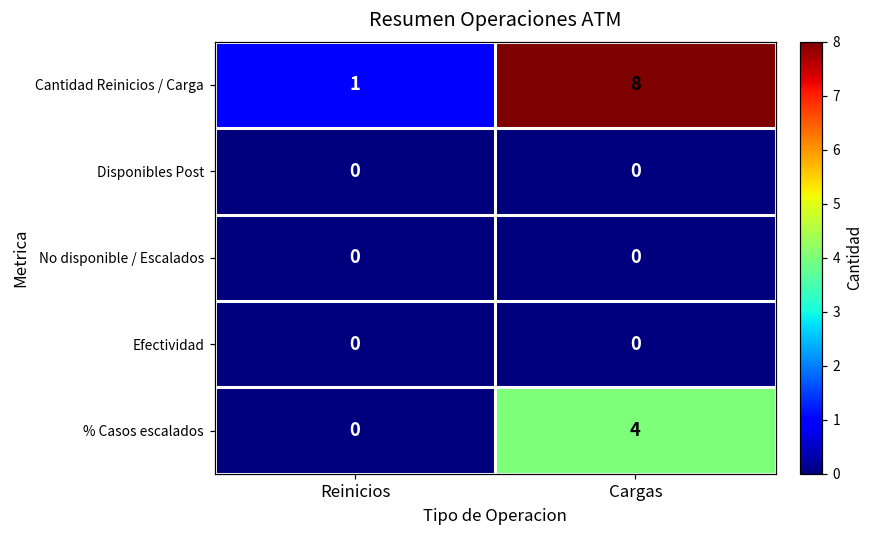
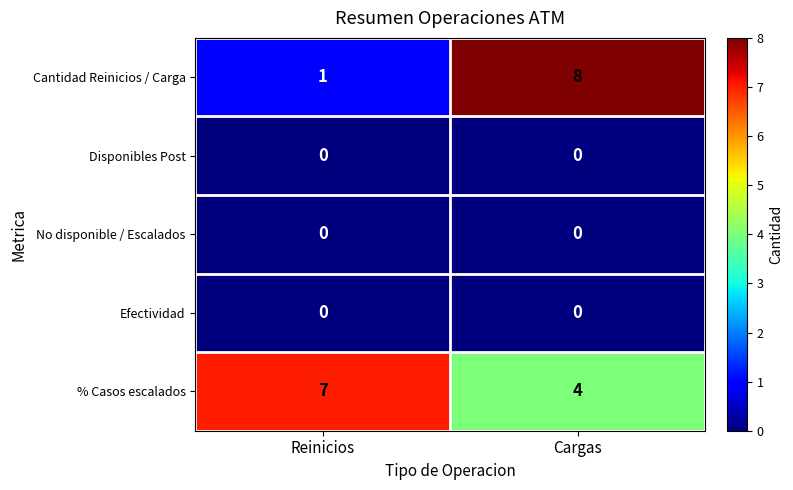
  {
    "Cantidad Reinicios / Carga": {
      "Reinicios": 1,
      "Cargas": 8
    },
    "Disponibles Post": {
      "Reinicios": 0,
      "Cargas": 0
    },
    "No disponible / Escalados": {
      "Reinicios": 0,
      "Cargas": 0
    },
    "Efectividad": {
      "Reinicios": 0,
      "Cargas": 0
    },
    "% Casos escalados": {
-     "Reinicios": 0,
+     "Reinicios": 7,
      "Cargas": 4
    }
  }
